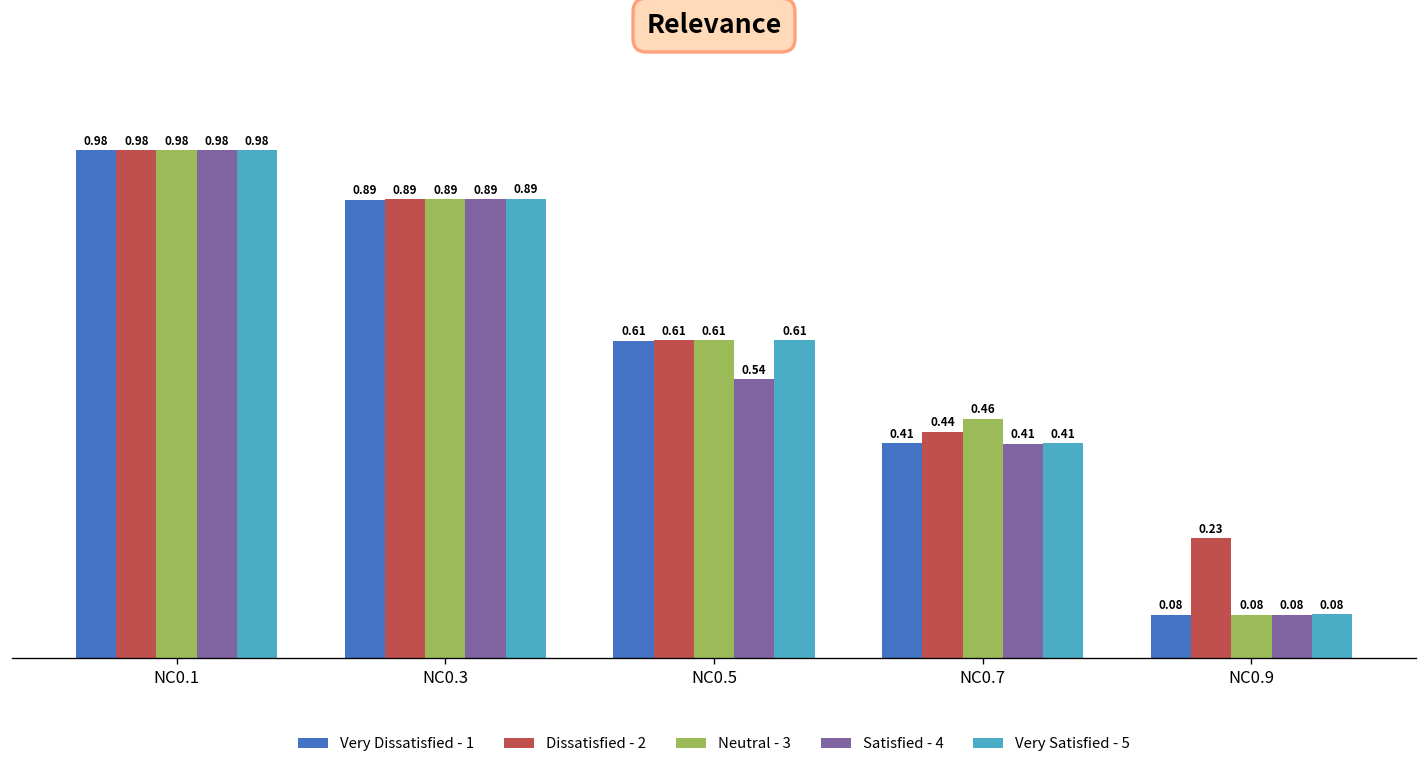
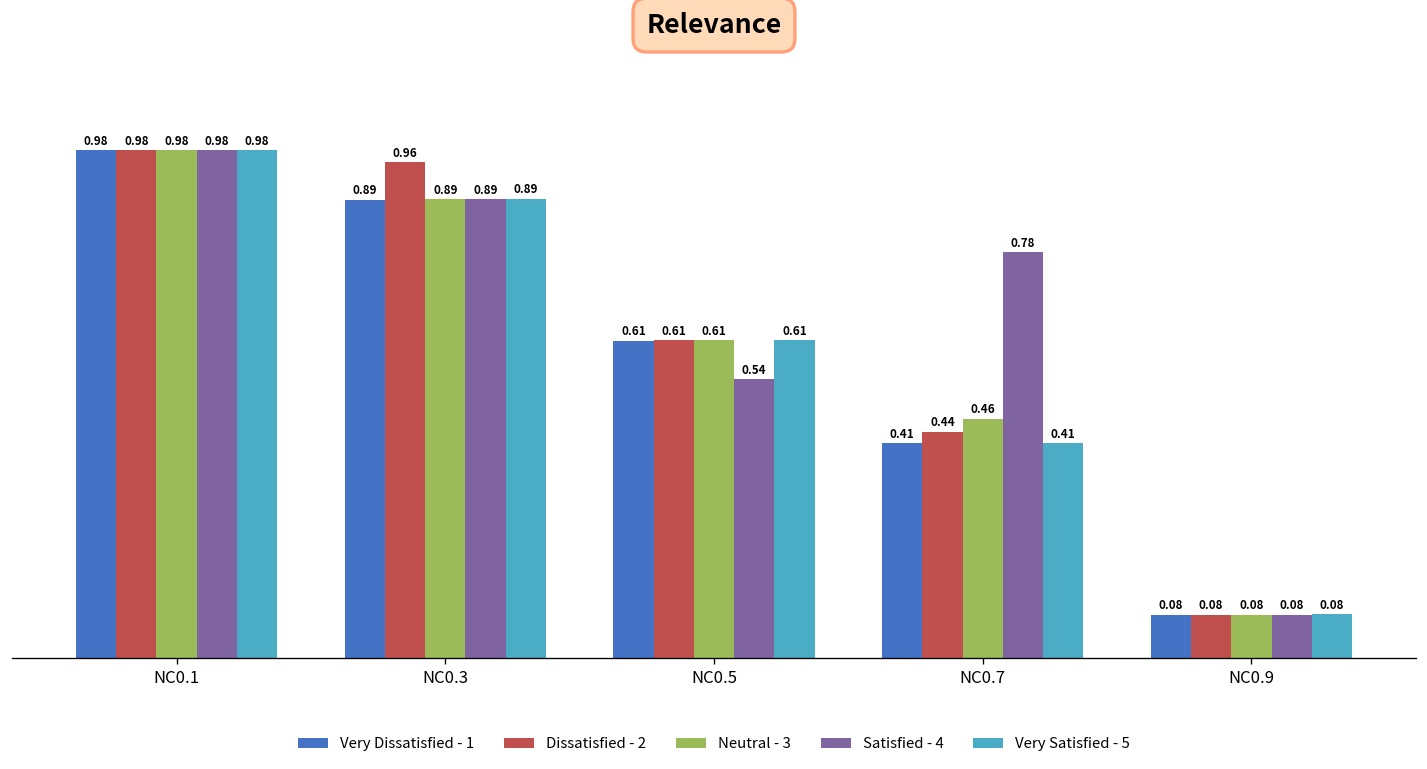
  {
    "Dissatisfied - 2": {
      "NC0.1": 0.98,
-     "NC0.3": 0.89,
+     "NC0.3": 0.96,
      "NC0.5": 0.61,
      "NC0.7": 0.44,
-     "NC0.9": 0.23
+     "NC0.9": 0.08
    },
    "Neutral - 3": {
      "NC0.1": 0.98,
      "NC0.3": 0.89,
      "NC0.5": 0.61,
      "NC0.7": 0.46,
      "NC0.9": 0.08
    },
    "Satisfied - 4": {
      "NC0.1": 0.98,
      "NC0.3": 0.89,
      "NC0.5": 0.54,
-     "NC0.7": 0.41,
+     "NC0.7": 0.78,
      "NC0.9": 0.08
    }
  }
